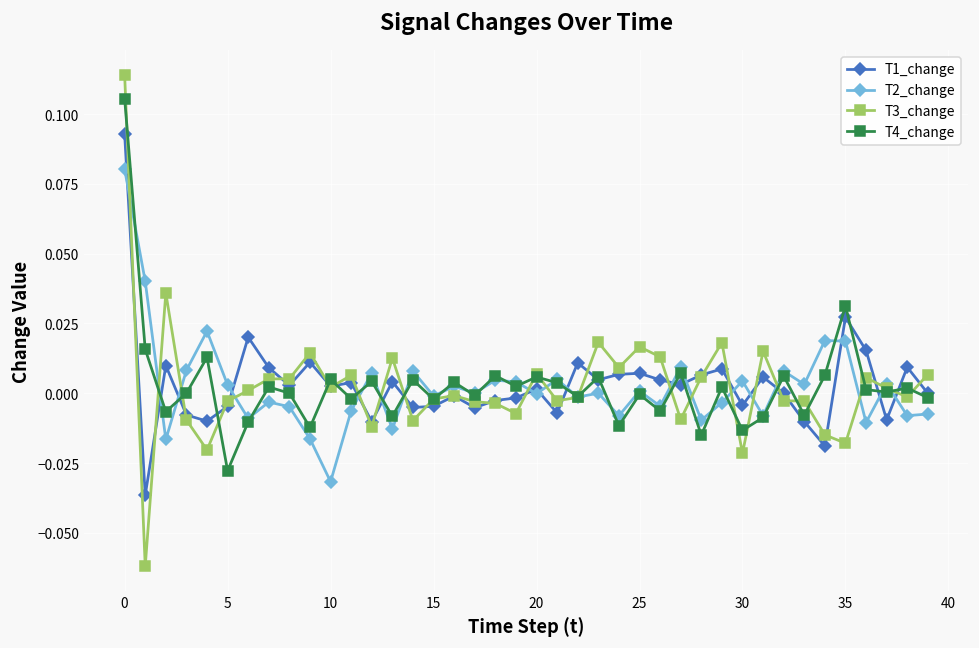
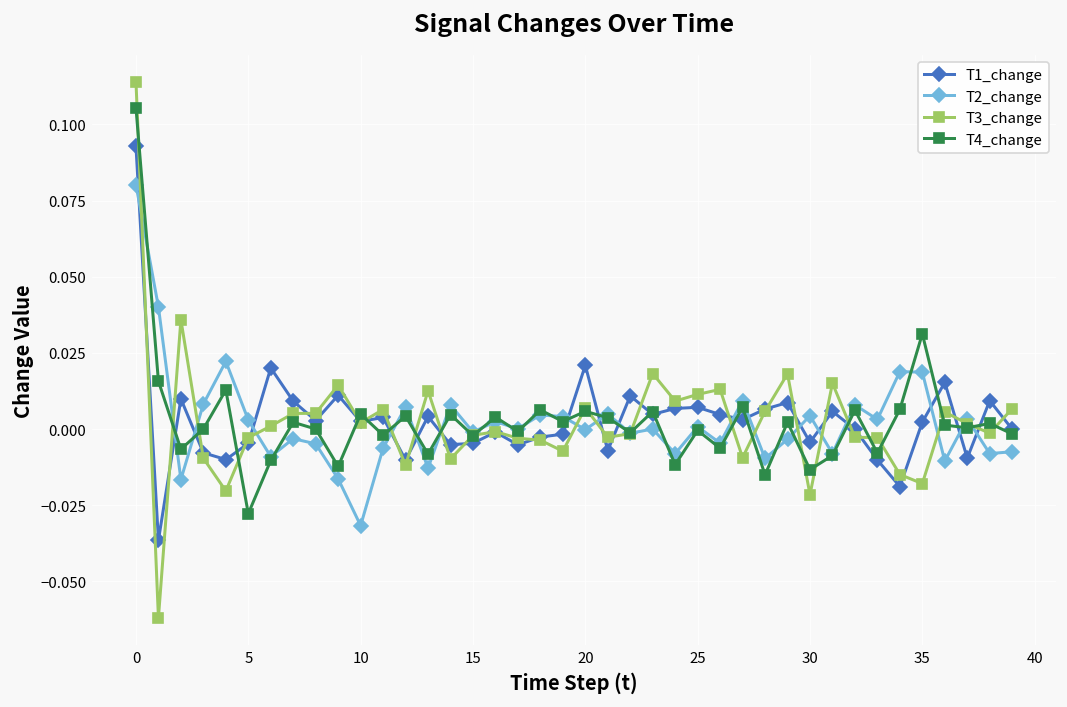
  {
    "T1_change": {
      "0": 0.093,
      "5": -0.005,
      "15": -0.005,
-     "20": 0.001,
+     "20": 0.021,
      "25": 0.007,
      "30": -0.004,
-     "35": 0.027
+     "35": 0.002
    },
    "T2_change": {
      "0": 0.080,
      "5": 0.003,
      "10": -0.032,
      "15": -0.001,
      "20": 0.000,
      "25": 0.001,
      "30": 0.004,
      "35": 0.019
    },
    "T3_change": {
      "0": 0.114,
      "5": -0.003,
      "20": 0.007,
-     "25": 0.017,
+     "25": 0.011,
      "30": -0.022,
      "35": -0.018
    },
    "T4_change": {
      "0": 0.106,
      "5": -0.028,
      "10": 0.005,
      "20": 0.006,
      "25": 0.000,
      "30": -0.013,
      "35": 0.031
    }
  }
